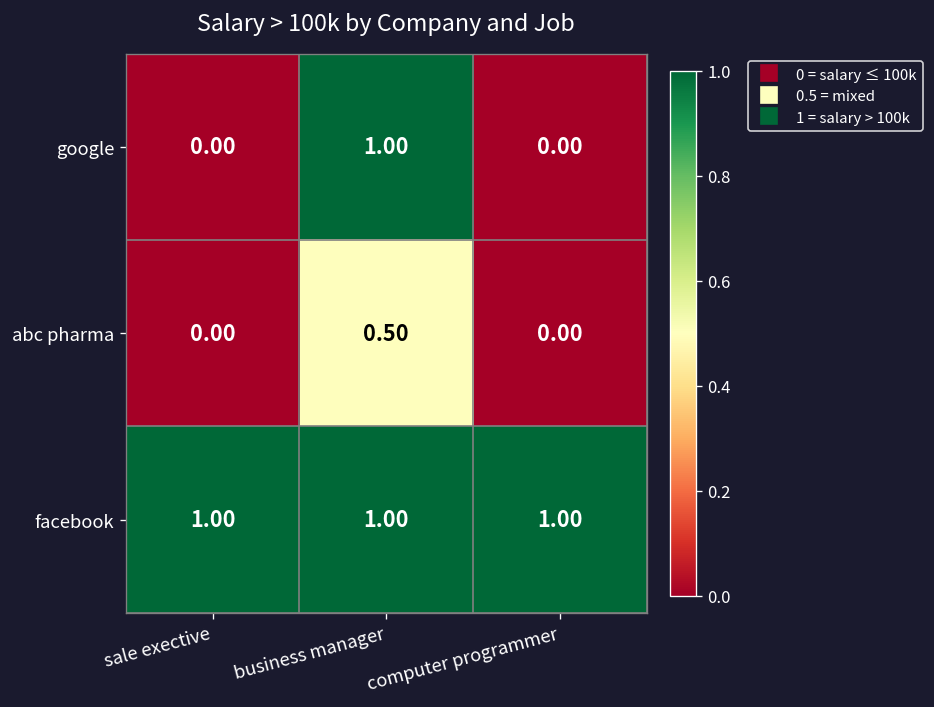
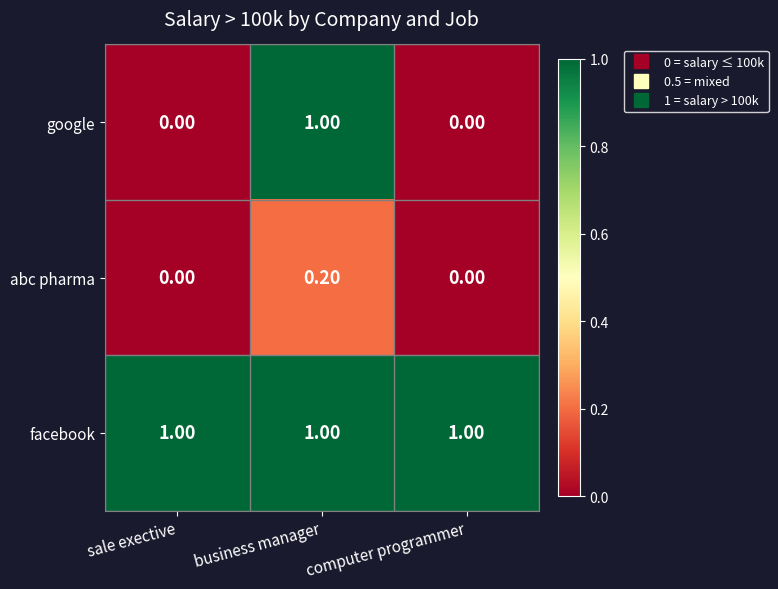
  {
    "google": {
      "sale exective": 0.00,
      "business manager": 1.00,
      "computer programmer": 0.00
    },
    "abc pharma": {
      "sale exective": 0.00,
-     "business manager": 0.50,
+     "business manager": 0.20,
      "computer programmer": 0.00
    },
    "facebook": {
      "sale exective": 1.00,
      "business manager": 1.00,
      "computer programmer": 1.00
    }
  }
